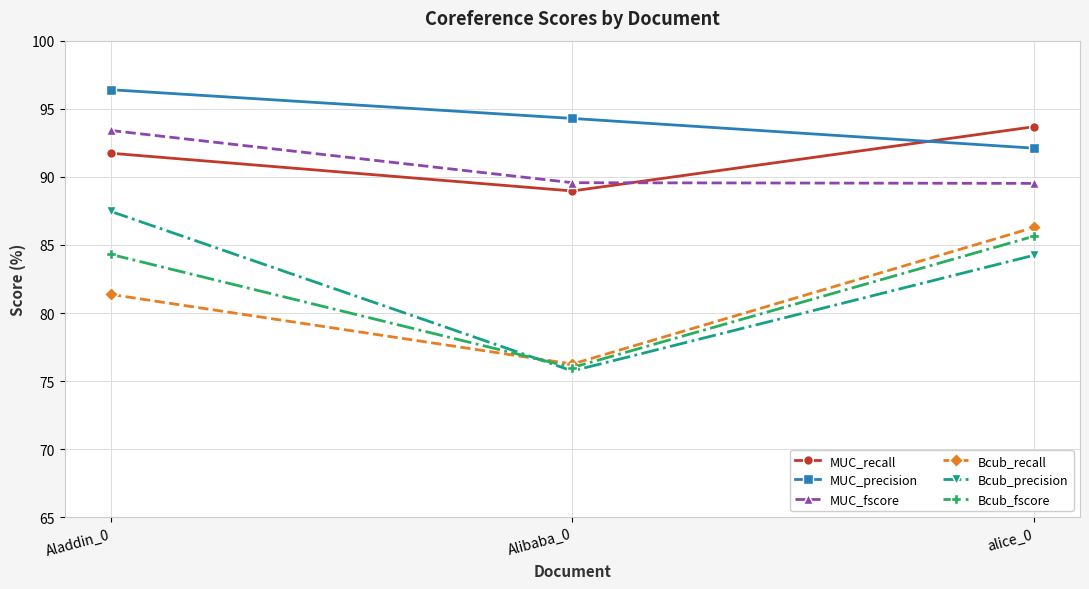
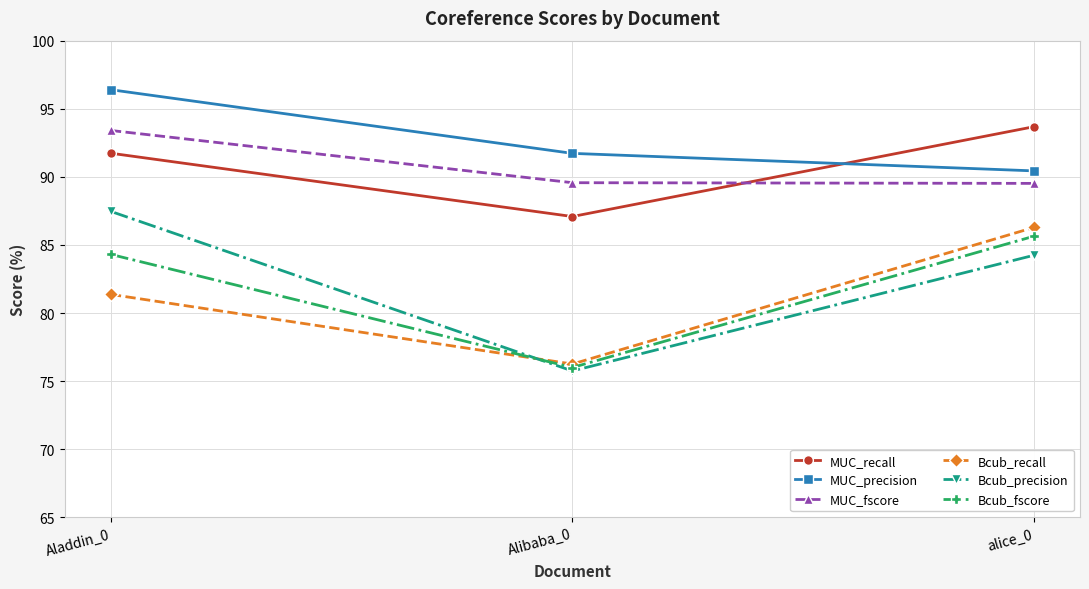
  {
    "MUC_recall": {
      "Aladdin_0": 91.7,
-     "Alibaba_0": 89.0,
+     "Alibaba_0": 87.1,
      "alice_0": 93.7
    },
    "MUC_precision": {
      "Aladdin_0": 96.4,
-     "Alibaba_0": 94.3,
-     "alice_0": 92.1
+     "Alibaba_0": 91.7,
+     "alice_0": 90.4
    },
    "MUC_fscore": {
      "Aladdin_0": 93.4,
      "Alibaba_0": 89.6,
      "alice_0": 89.5
    },
    "Bcub_recall": {
      "Aladdin_0": 81.4,
      "Alibaba_0": 76.3,
      "alice_0": 86.3
    }
  }
